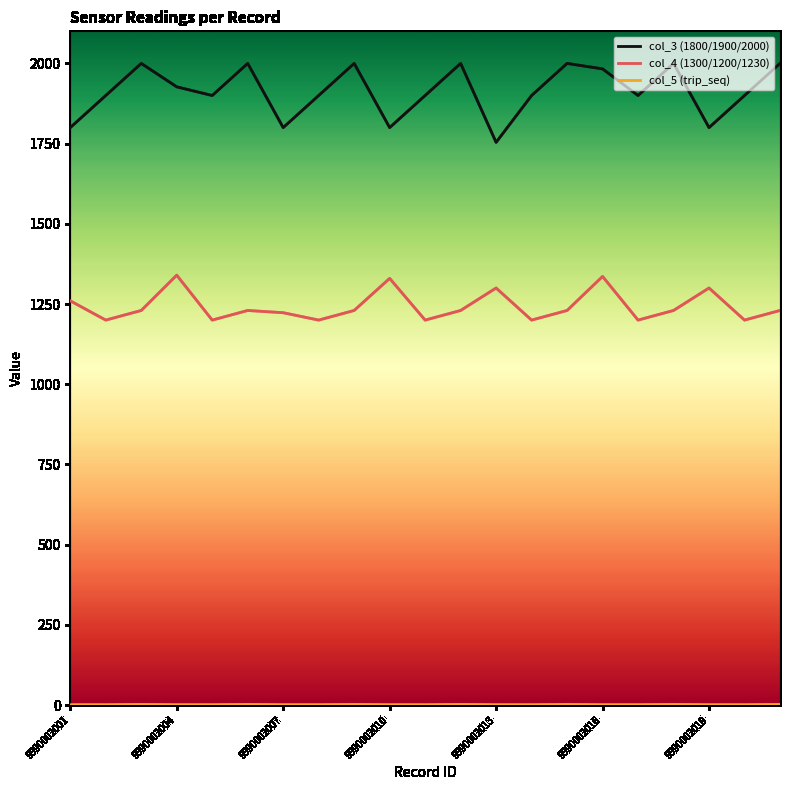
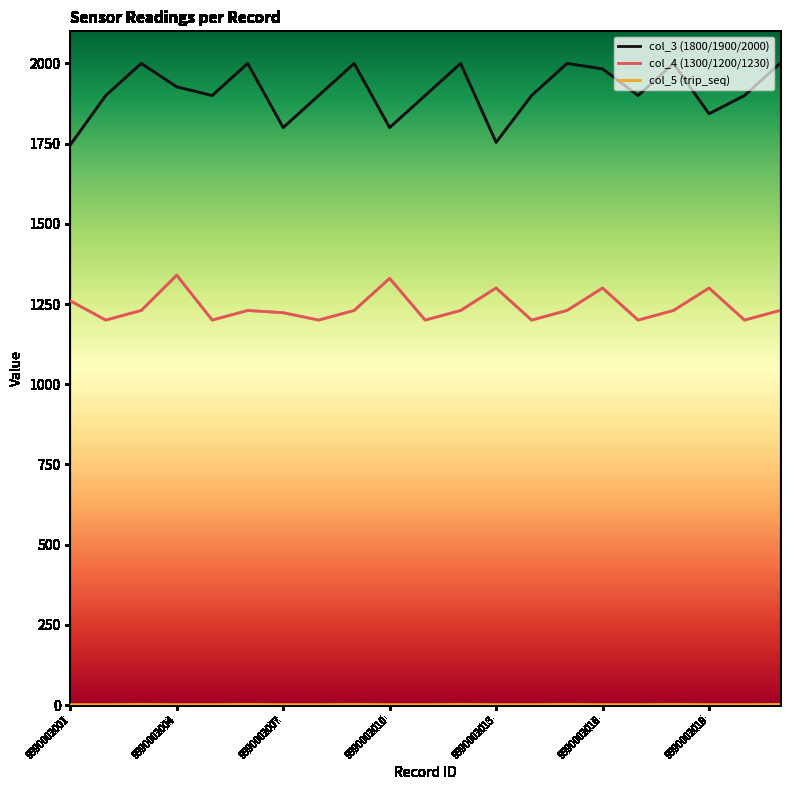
  {
    "col_3 (1800/1900/2000)": {
-     "9990002001": 1800,
+     "9990002001": 1750,
      "9990002004": 1930,
      "9990002007": 1800,
      "9990002010": 1800,
      "9990002013": 1750,
      "9990002016": 1980,
-     "9990002019": 1800
+     "9990002019": 1840
    },
    "col_4 (1300/1200/1230)": {
      "9990002001": 1260,
      "9990002004": 1340,
      "9990002007": 1220,
      "9990002010": 1330,
      "9990002013": 1300,
-     "9990002016": 1340,
+     "9990002016": 1300,
      "9990002019": 1300
    },
    "col_5 (trip_seq)": {
      "9990002001": 0,
      "9990002004": 0,
      "9990002007": 0,
      "9990002010": 0,
      "9990002013": 0,
      "9990002016": 0,
      "9990002019": 0
    }
  }
